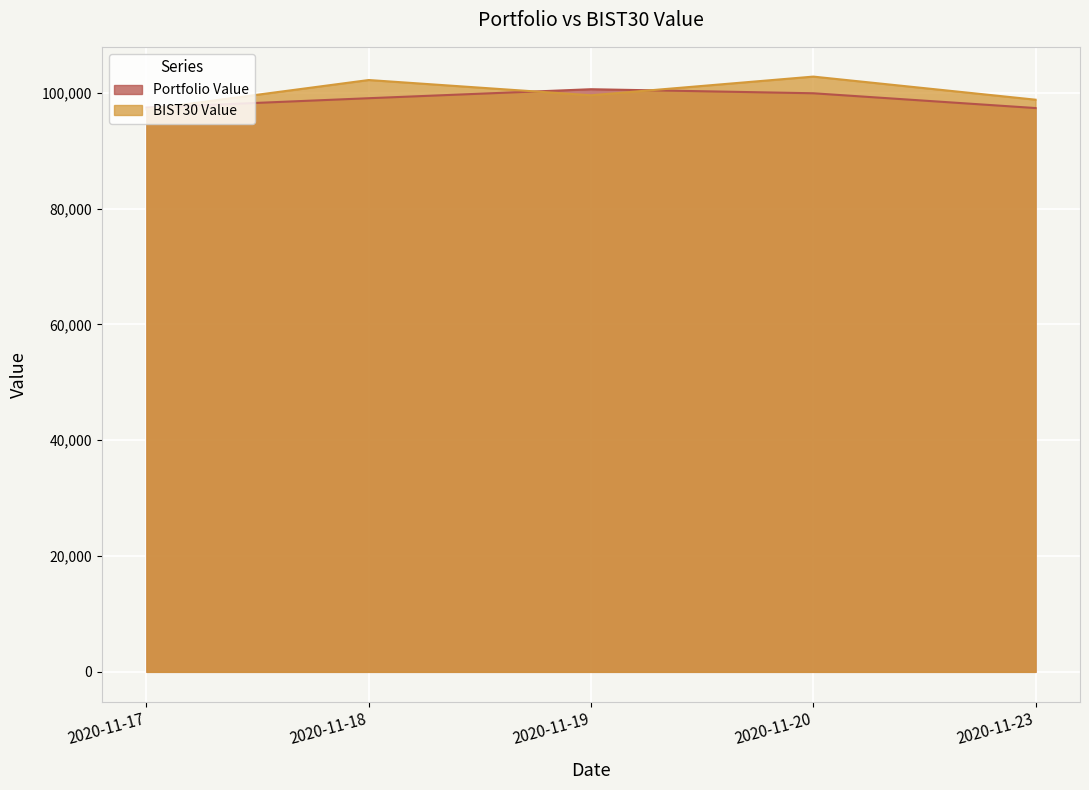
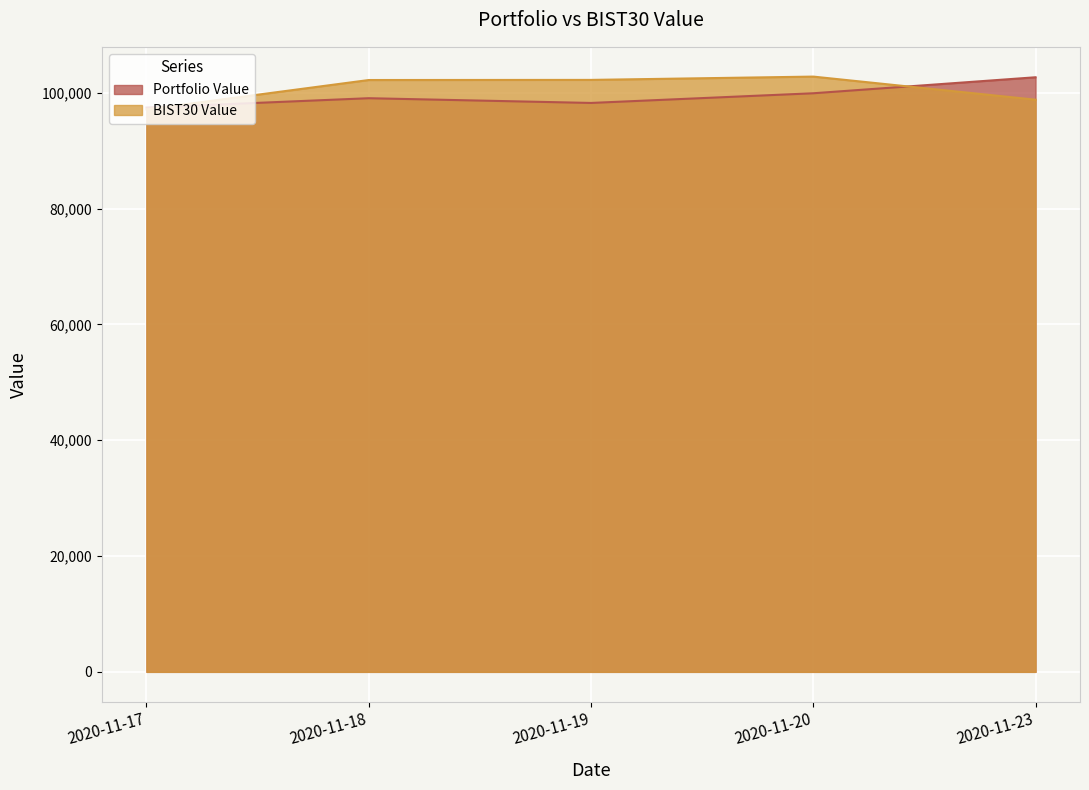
  {
    "Portfolio Value": {
      "2020-11-18": "99,000",
-     "2020-11-19": "101,000",
+     "2020-11-19": "98,000",
      "2020-11-20": "100,000",
-     "2020-11-23": "97,000"
+     "2020-11-23": "103,000"
    },
    "BIST30 Value": {
      "2020-11-18": "102,000",
-     "2020-11-19": "100,000",
+     "2020-11-19": "102,000",
      "2020-11-20": "103,000",
      "2020-11-23": "99,000"
    }
  }
